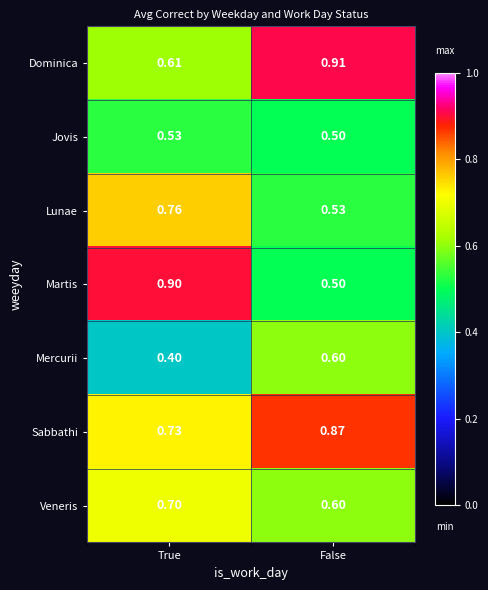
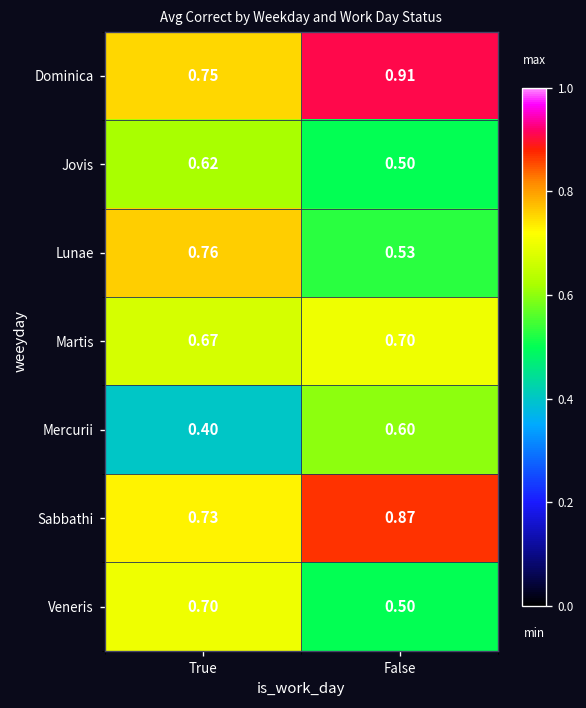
  {
    "Dominica": {
-     "True": 0.61,
+     "True": 0.75,
      "False": 0.91
    },
    "Jovis": {
-     "True": 0.53,
+     "True": 0.62,
      "False": 0.50
    },
    "Lunae": {
      "True": 0.76,
      "False": 0.53
    },
    "Martis": {
-     "True": 0.90,
-     "False": 0.50
+     "True": 0.67,
+     "False": 0.70
    },
    "Mercurii": {
      "True": 0.40,
      "False": 0.60
    },
    "Sabbathi": {
      "True": 0.73,
      "False": 0.87
    },
    "Veneris": {
      "True": 0.70,
-     "False": 0.60
+     "False": 0.50
    }
  }
